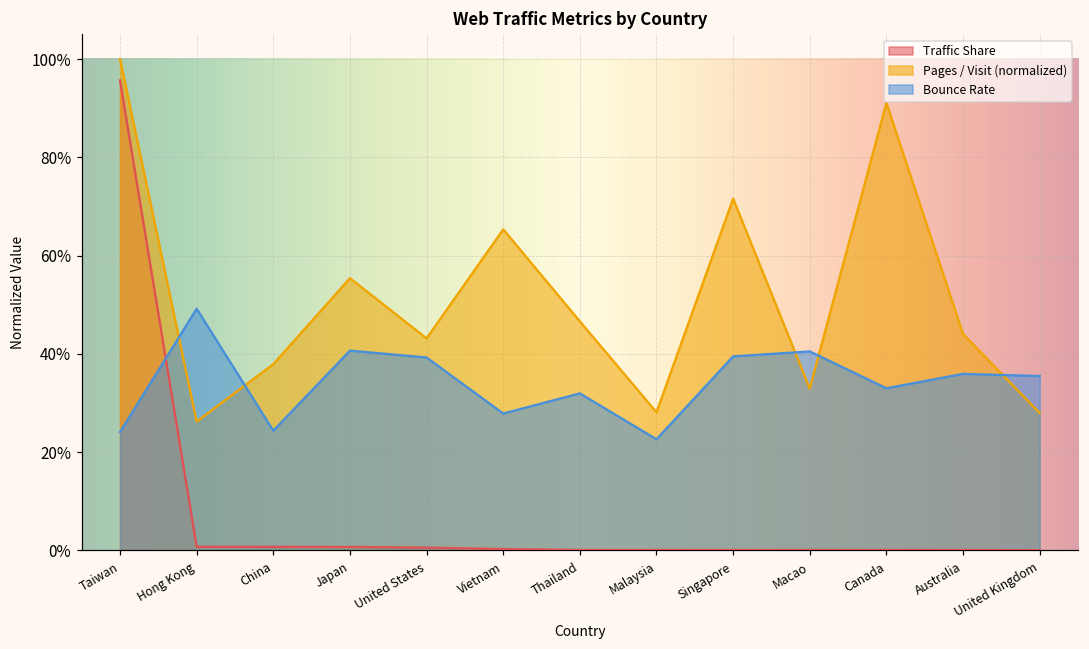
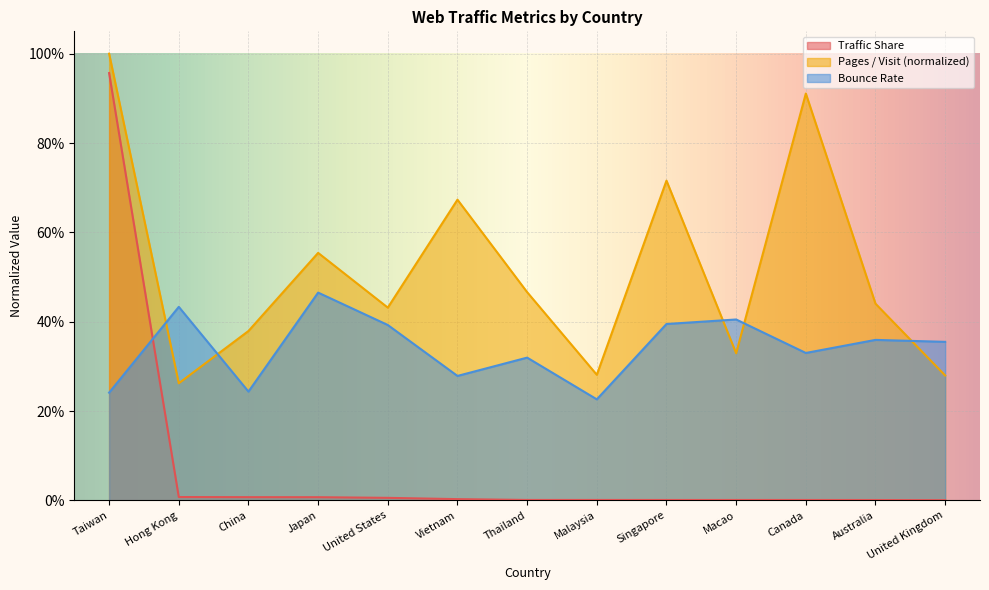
  {
    "Traffic Share": {
      "Taiwan": "96%",
      "Hong Kong": "1%",
      "China": "1%",
      "Japan": "1%",
      "United States": "1%",
      "Vietnam": "0%",
      "Thailand": "0%",
      "Malaysia": "0%",
      "Singapore": "0%",
      "Macao": "0%",
      "Canada": "0%",
      "Australia": "0%",
      "United Kingdom": "0%"
    },
    "Pages / Visit (normalized)": {
      "Taiwan": "100%",
      "Hong Kong": "26%",
      "China": "38%",
      "Japan": "55%",
      "United States": "43%",
-     "Vietnam": "65%",
+     "Vietnam": "67%",
      "Thailand": "47%",
      "Malaysia": "28%",
      "Singapore": "72%",
      "Macao": "33%",
      "Canada": "91%",
      "Australia": "44%",
      "United Kingdom": "28%"
    },
    "Bounce Rate": {
      "Taiwan": "24%",
-     "Hong Kong": "49%",
+     "Hong Kong": "43%",
      "China": "24%",
-     "Japan": "41%",
+     "Japan": "47%",
      "United States": "39%",
      "Vietnam": "28%",
      "Thailand": "32%",
      "Malaysia": "23%",
      "Singapore": "39%",
      "Macao": "41%",
      "Canada": "33%",
      "Australia": "36%",
      "United Kingdom": "35%"
    }
  }
